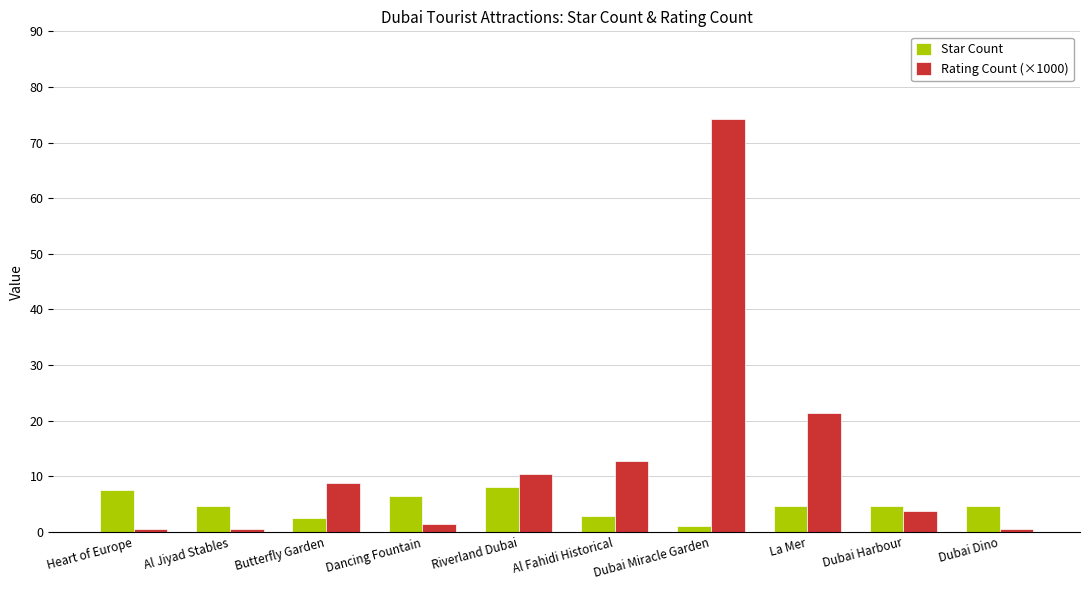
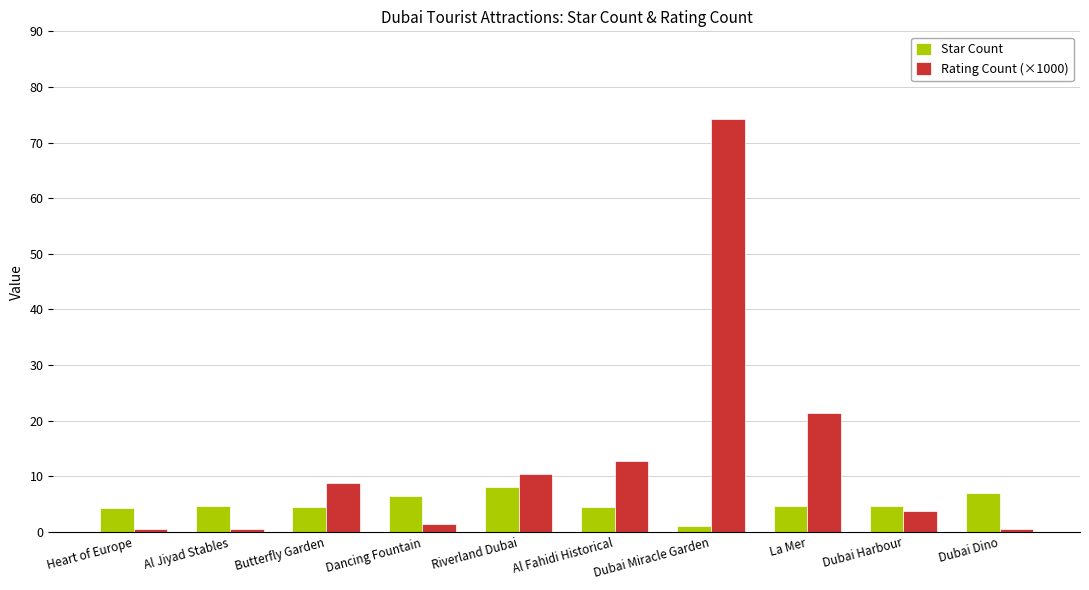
  {
    "Star Count": {
-     "Heart of Europe": 8,
+     "Heart of Europe": 4,
      "Al Jiyad Stables": 5,
-     "Butterfly Garden": 2,
+     "Butterfly Garden": 4,
      "Dancing Fountain": 7,
      "Riverland Dubai": 8,
-     "Al Fahidi Historical": 3,
+     "Al Fahidi Historical": 5,
      "Dubai Miracle Garden": 1,
      "La Mer": 5,
      "Dubai Harbour": 5,
-     "Dubai Dino": 5
+     "Dubai Dino": 7
    },
    "Rating Count (×1000)": {
      "Heart of Europe": 0,
      "Al Jiyad Stables": 0,
      "Butterfly Garden": 9,
      "Dancing Fountain": 1,
      "Riverland Dubai": 10,
      "Al Fahidi Historical": 13,
      "Dubai Miracle Garden": 74,
      "La Mer": 21,
      "Dubai Harbour": 4,
      "Dubai Dino": 0
    }
  }
